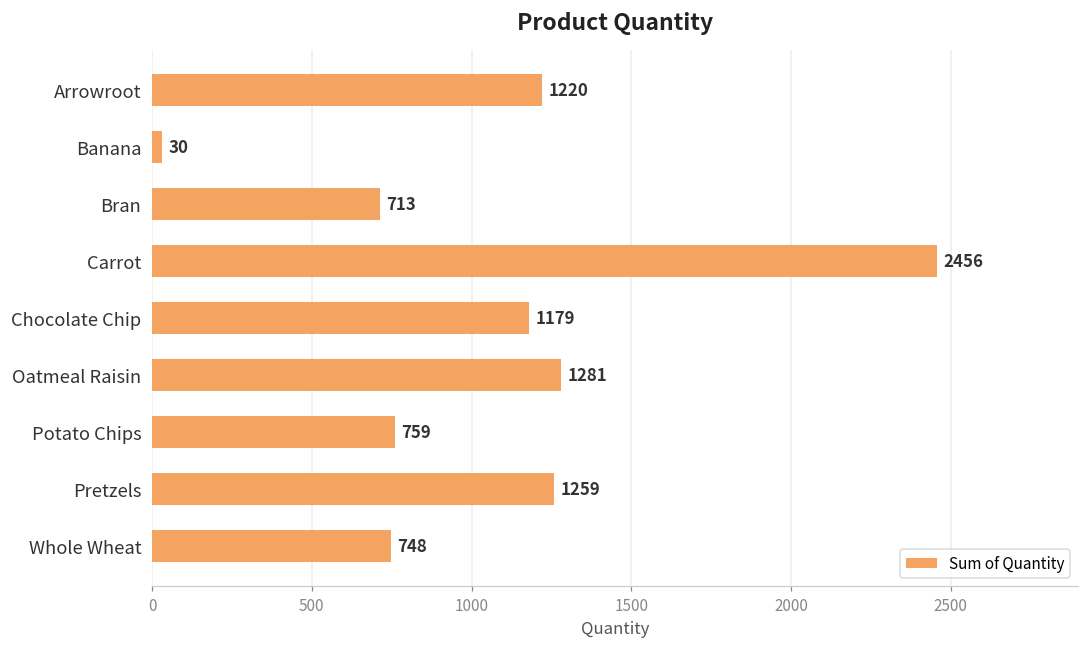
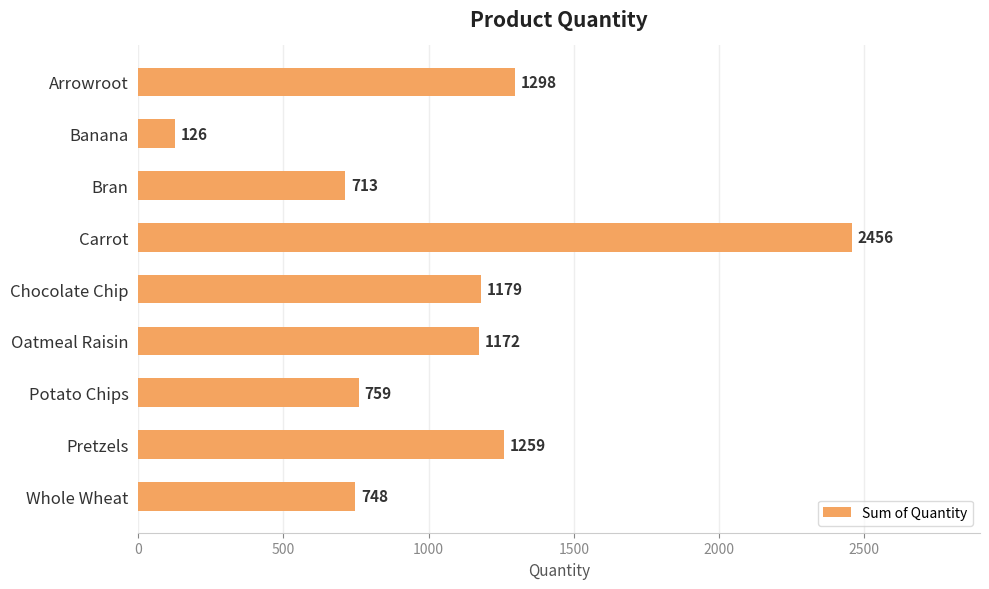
  {
-   "Arrowroot": 1220,
-   "Banana": 30,
+   "Arrowroot": 1298,
+   "Banana": 126,
    "Bran": 713,
    "Carrot": 2456,
    "Chocolate Chip": 1179,
-   "Oatmeal Raisin": 1281,
+   "Oatmeal Raisin": 1172,
    "Potato Chips": 759,
    "Pretzels": 1259,
    "Whole Wheat": 748
  }
